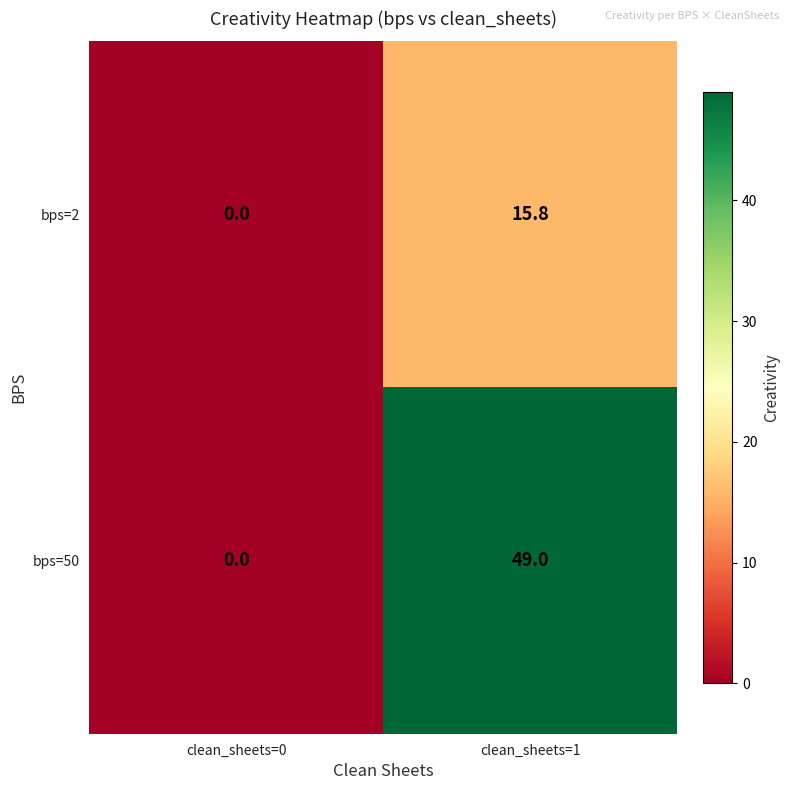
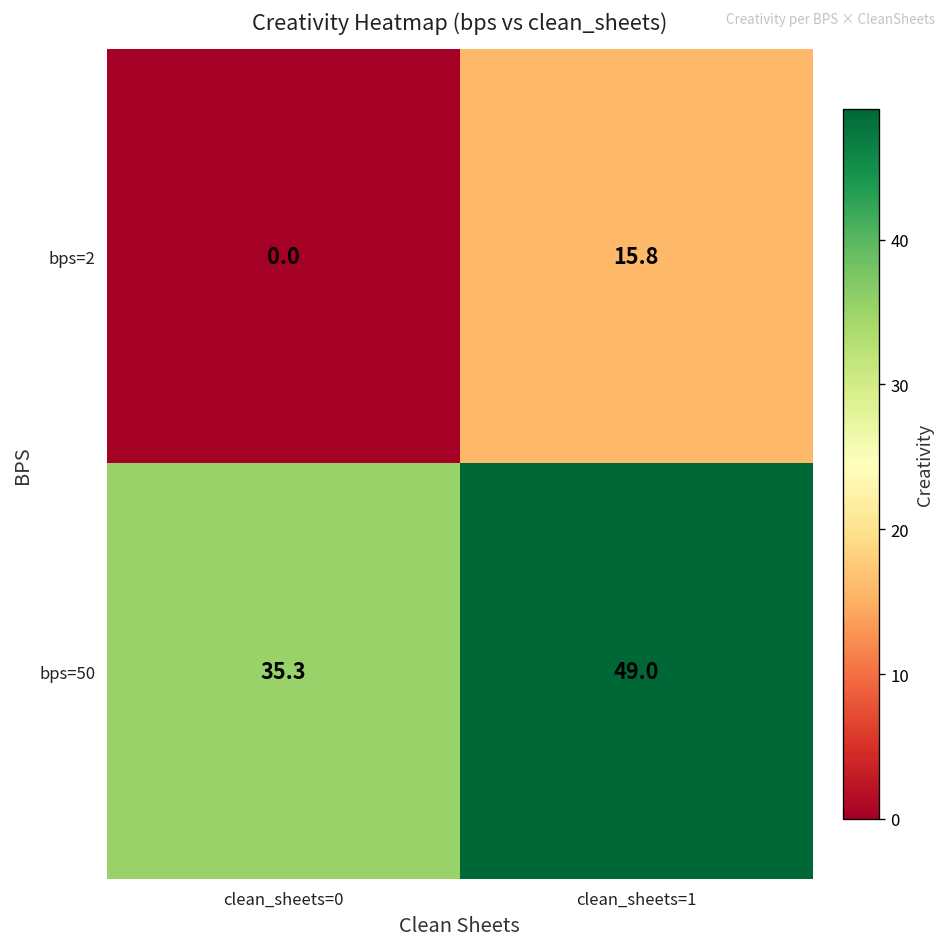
  {
    "bps=2": {
      "clean_sheets=0": 0.0,
      "clean_sheets=1": 15.8
    },
    "bps=50": {
-     "clean_sheets=0": 0.0,
+     "clean_sheets=0": 35.3,
      "clean_sheets=1": 49.0
    }
  }
